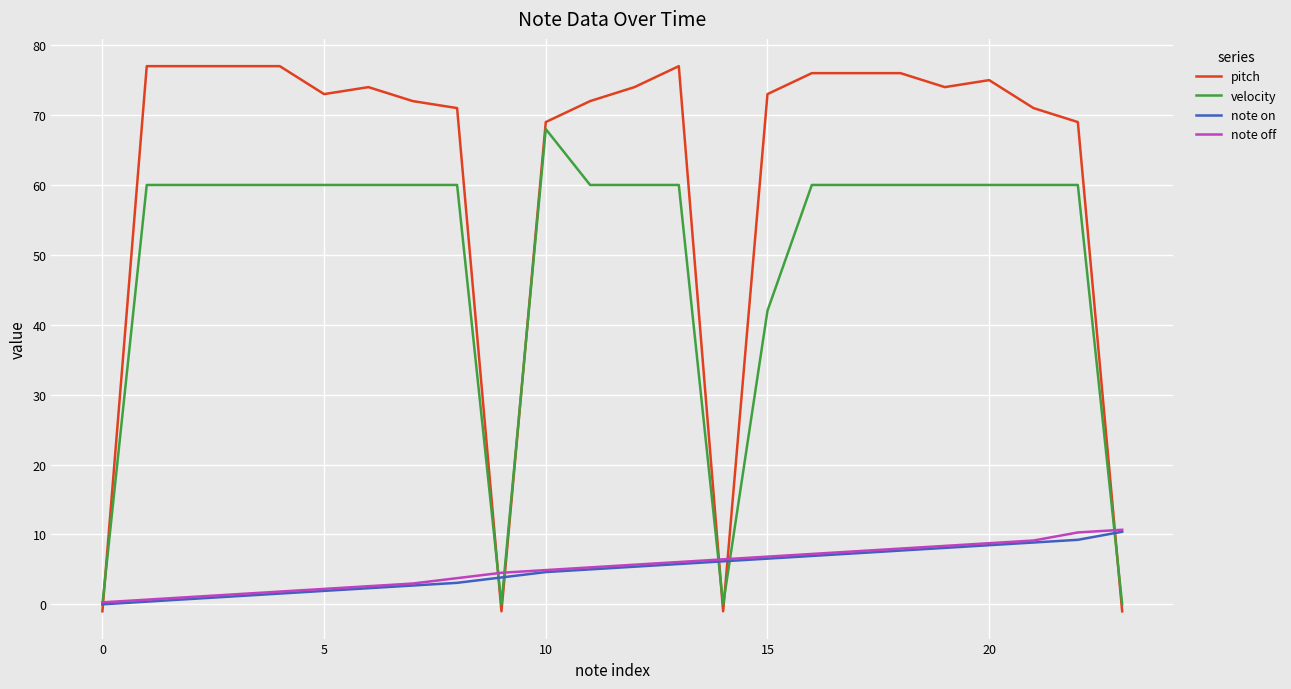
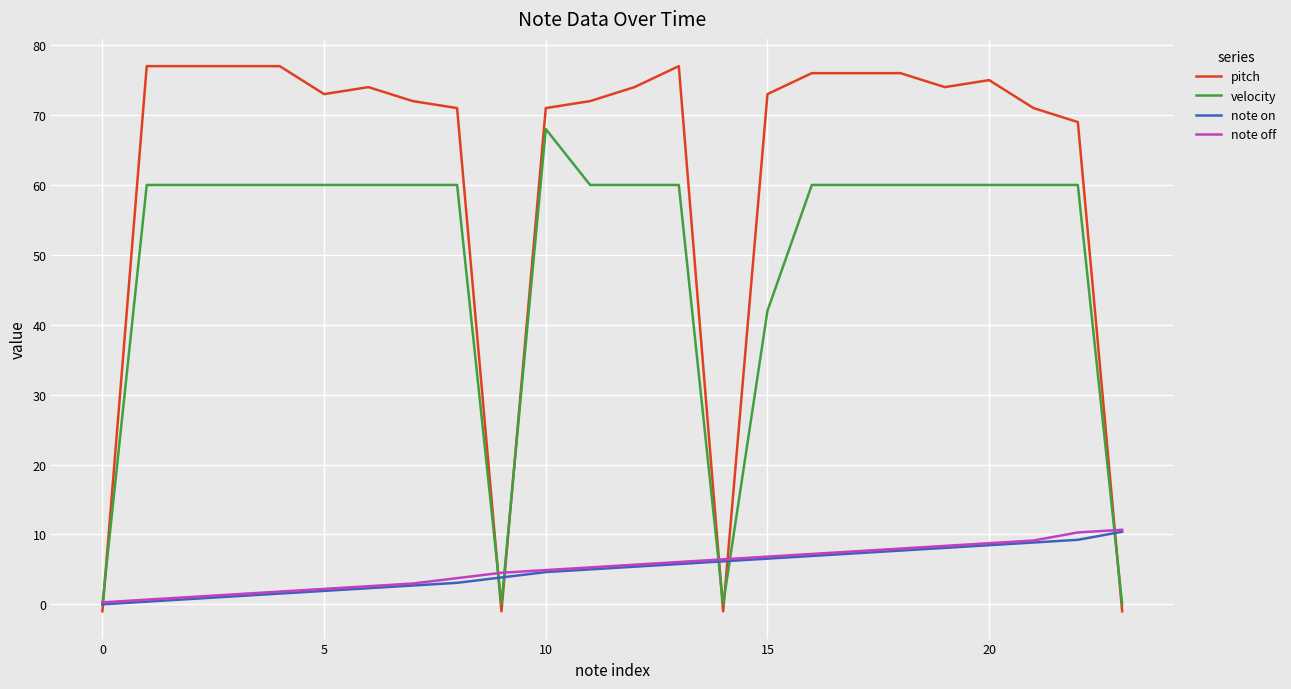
  {
    "pitch": {
      "0": -1,
      "5": 73,
-     "10": 69,
+     "10": 71,
      "15": 73,
      "20": 75
    },
    "velocity": {
      "5": 60,
      "10": 68,
      "15": 42,
      "20": 60
    }
  }
